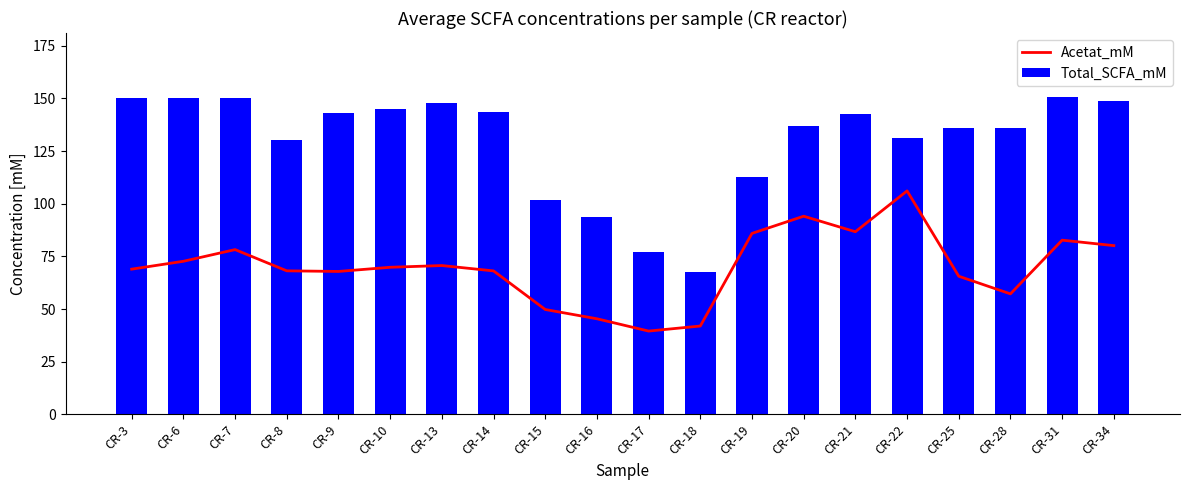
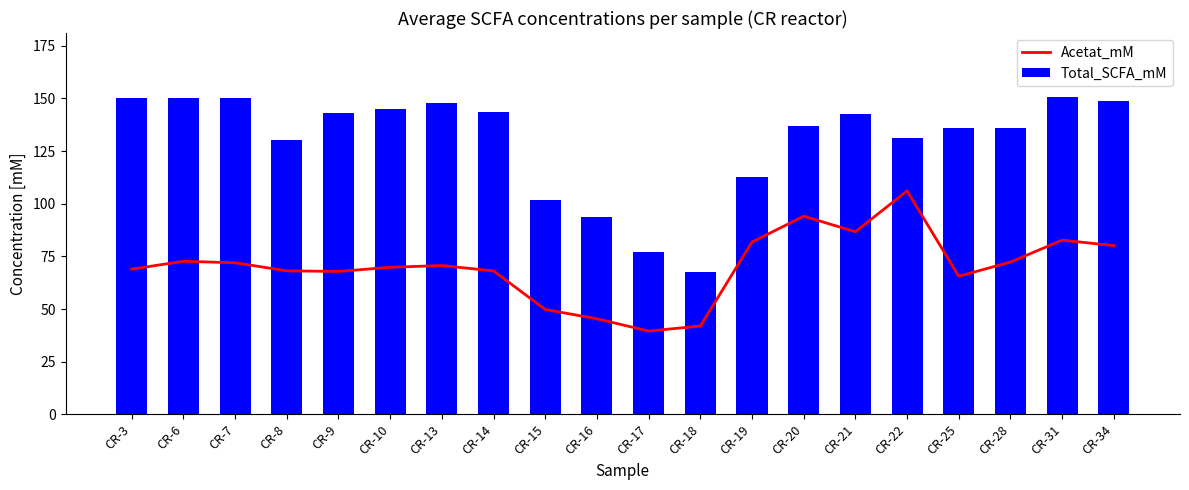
  {
    "Acetat_mM": {
      "CR-3": 69,
      "CR-6": 73,
-     "CR-7": 78,
+     "CR-7": 72,
      "CR-8": 68,
      "CR-9": 68,
      "CR-10": 70,
      "CR-13": 71,
      "CR-14": 68,
      "CR-15": 50,
      "CR-16": 45,
      "CR-17": 40,
      "CR-18": 42,
-     "CR-19": 86,
+     "CR-19": 82,
      "CR-20": 94,
      "CR-21": 87,
      "CR-22": 106,
      "CR-25": 66,
-     "CR-28": 57,
+     "CR-28": 72,
      "CR-31": 83,
      "CR-34": 80
    },
    "Total_SCFA_mM": {
      "CR-3": 150,
      "CR-6": 150,
      "CR-7": 150,
      "CR-8": 130,
      "CR-9": 143,
      "CR-10": 145,
      "CR-13": 148,
      "CR-14": 144,
      "CR-15": 102,
      "CR-16": 94,
      "CR-17": 77,
      "CR-18": 68,
      "CR-19": 113,
      "CR-20": 137,
      "CR-21": 143,
      "CR-22": 131,
      "CR-25": 136,
      "CR-28": 136,
      "CR-31": 151,
      "CR-34": 149
    }
  }
